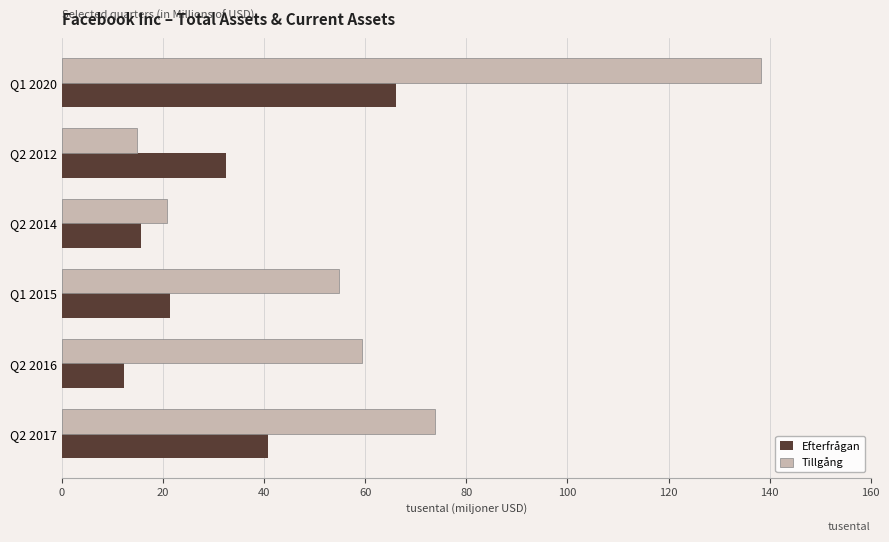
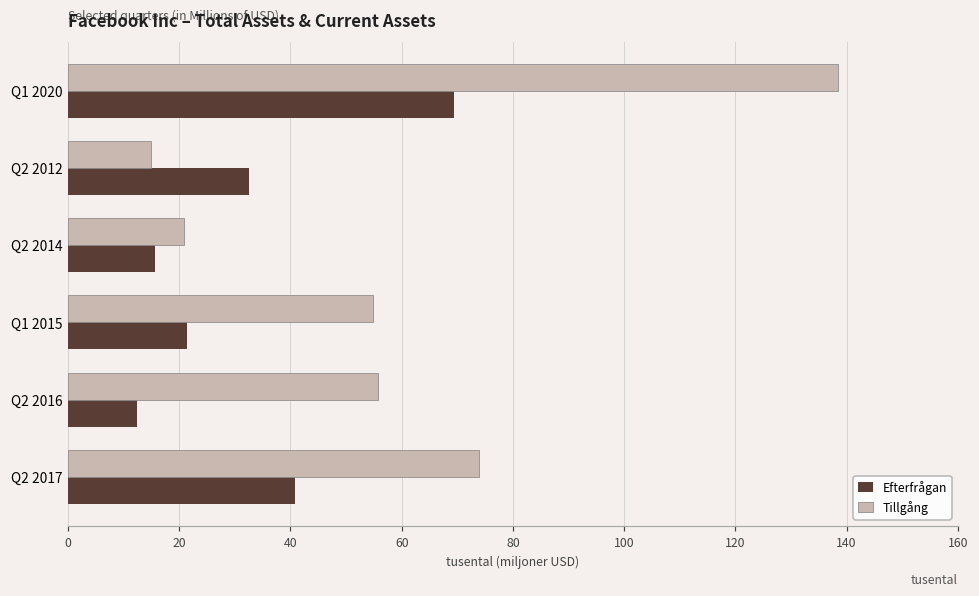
  {
    "Efterfrågan": {
-     "Q1 2020": 66,
+     "Q1 2020": 69,
      "Q2 2012": 32,
      "Q2 2014": 16,
      "Q1 2015": 21,
      "Q2 2016": 12,
      "Q2 2017": 41
    },
    "Tillgång": {
      "Q1 2020": 138,
      "Q2 2012": 15,
      "Q2 2014": 21,
      "Q1 2015": 55,
-     "Q2 2016": 59,
+     "Q2 2016": 56,
      "Q2 2017": 74
    }
  }
